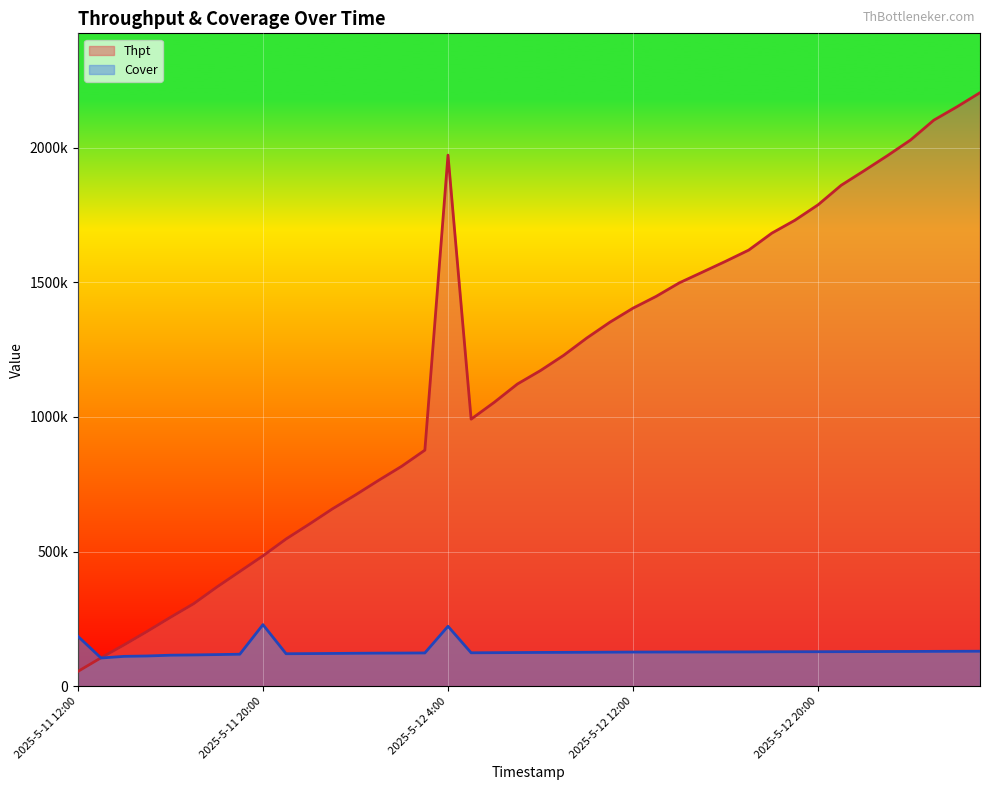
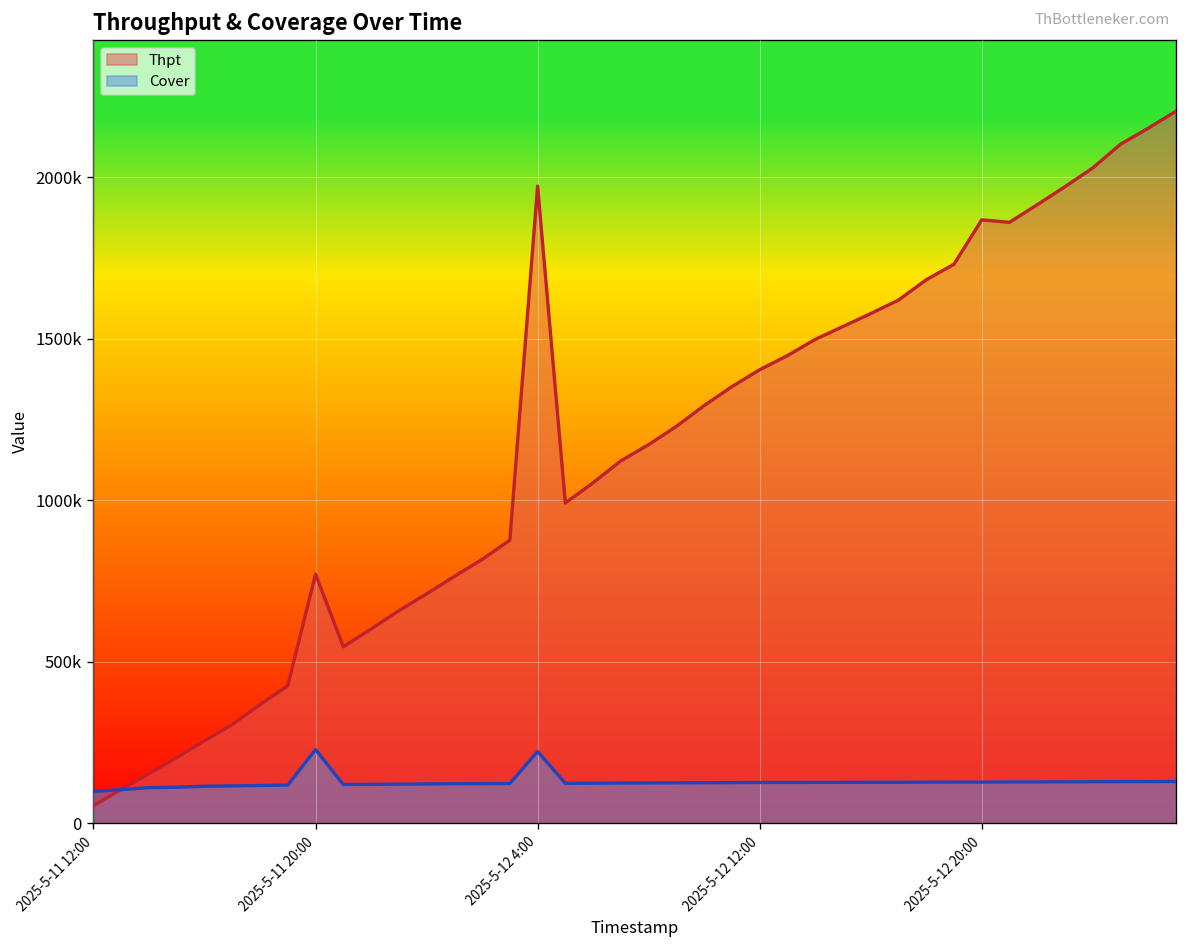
  {
    "Thpt": {
      "2025-5-11 12:00": 50000,
-     "2025-5-11 20:00": 480000,
+     "2025-5-11 20:00": 770000,
      "2025-5-12 4:00": 1970000,
      "2025-5-12 12:00": 1400000,
-     "2025-5-12 20:00": 1790000
+     "2025-5-12 20:00": 1870000
    },
    "Cover": {
-     "2025-5-11 12:00": 190000,
+     "2025-5-11 12:00": 100000,
      "2025-5-11 20:00": 230000,
      "2025-5-12 4:00": 220000,
      "2025-5-12 12:00": 130000,
      "2025-5-12 20:00": 130000
    }
  }
